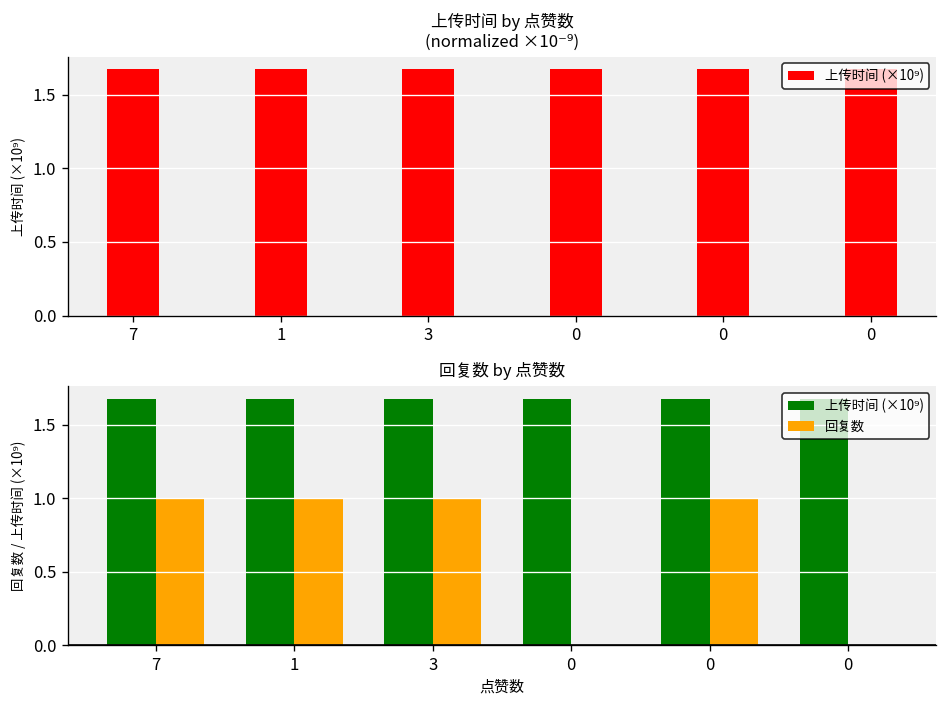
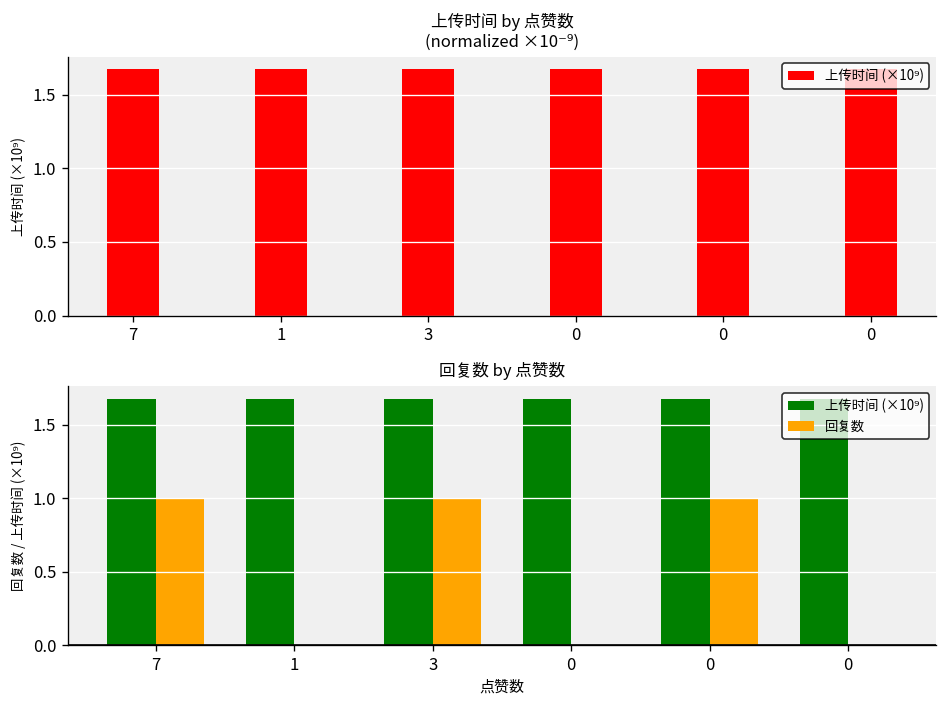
  {
    "上传时间 by 点赞数 (normalized ×10⁻⁹)": {
      "7": 1.68,
      "1": 1.68,
      "3": 1.68
    },
    "回复数 by 点赞数": {
      "上传时间 (×10⁹)": {
        "7": 1.68,
        "1": 1.68,
        "3": 1.68
      },
      "回复数": {
        "7": 1,
-       "1": 1,
+       "1": 0,
        "3": 1
      }
    }
  }
